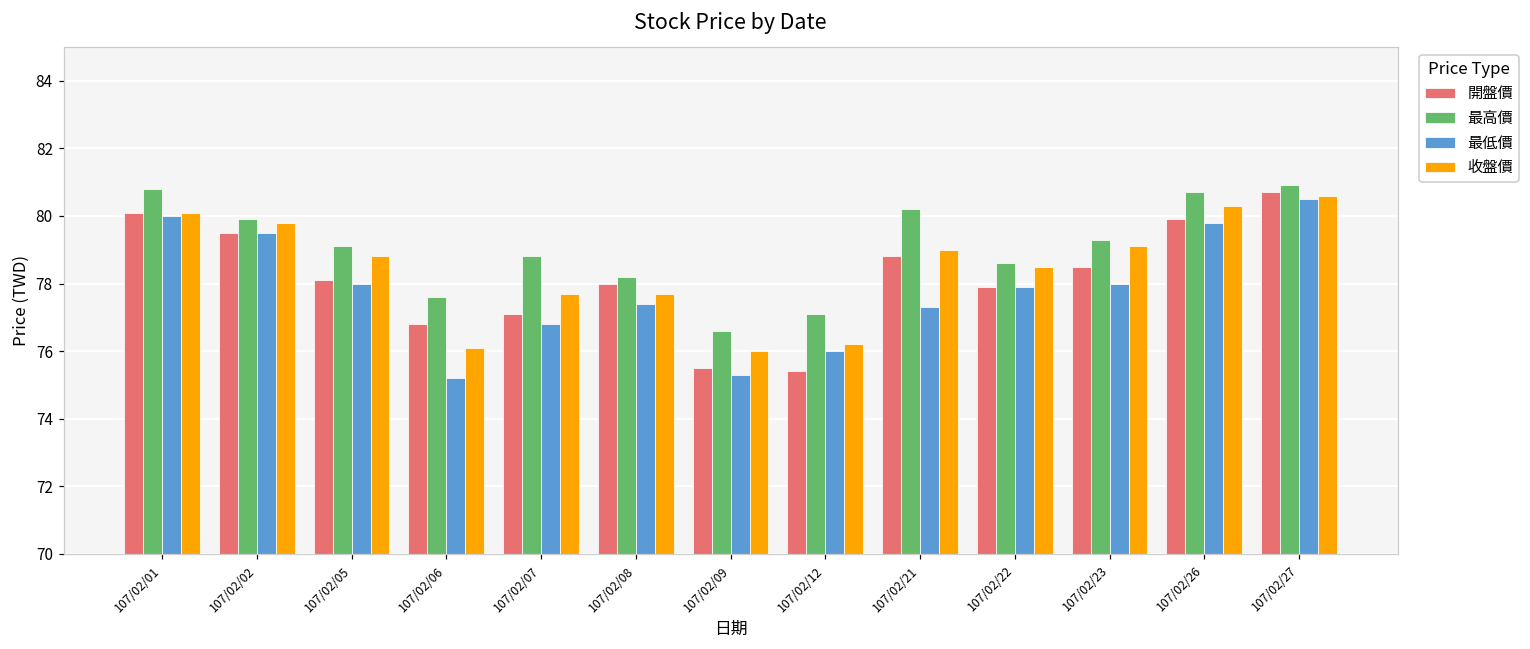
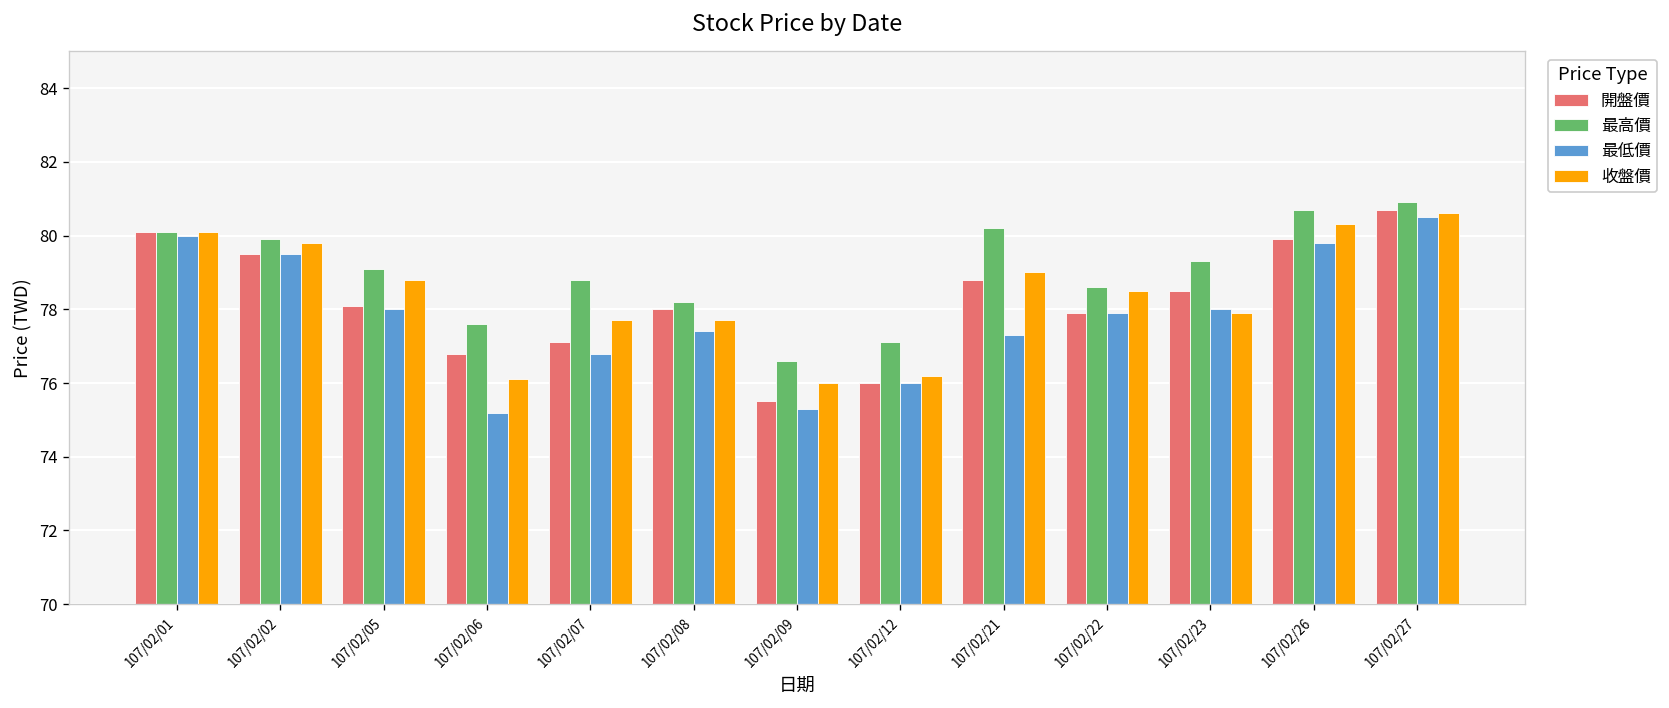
  {
    "開盤價": {
      "107/02/01": 80.1,
      "107/02/02": 79.5,
      "107/02/05": 78.1,
      "107/02/06": 76.8,
      "107/02/07": 77.1,
      "107/02/08": 78.0,
      "107/02/09": 75.5,
-     "107/02/12": 75.4,
+     "107/02/12": 76.0,
      "107/02/21": 78.8,
      "107/02/22": 77.9,
      "107/02/23": 78.5,
      "107/02/26": 79.9,
      "107/02/27": 80.7
    },
    "最高價": {
-     "107/02/01": 80.8,
+     "107/02/01": 80.1,
      "107/02/02": 79.9,
      "107/02/05": 79.1,
      "107/02/06": 77.6,
      "107/02/07": 78.8,
      "107/02/08": 78.2,
      "107/02/09": 76.6,
      "107/02/12": 77.1,
      "107/02/21": 80.2,
      "107/02/22": 78.6,
      "107/02/23": 79.3,
      "107/02/26": 80.7,
      "107/02/27": 80.9
    },
    "最低價": {
      "107/02/01": 80.0,
      "107/02/02": 79.5,
      "107/02/05": 78.0,
      "107/02/06": 75.2,
      "107/02/07": 76.8,
      "107/02/08": 77.4,
      "107/02/09": 75.3,
      "107/02/12": 76.0,
      "107/02/21": 77.3,
      "107/02/22": 77.9,
      "107/02/23": 78.0,
      "107/02/26": 79.8,
      "107/02/27": 80.5
    },
    "收盤價": {
      "107/02/01": 80.1,
      "107/02/02": 79.8,
      "107/02/05": 78.8,
      "107/02/06": 76.1,
      "107/02/07": 77.7,
      "107/02/08": 77.7,
      "107/02/09": 76.0,
      "107/02/12": 76.2,
      "107/02/21": 79.0,
      "107/02/22": 78.5,
-     "107/02/23": 79.1,
+     "107/02/23": 77.9,
      "107/02/26": 80.3,
      "107/02/27": 80.6
    }
  }
